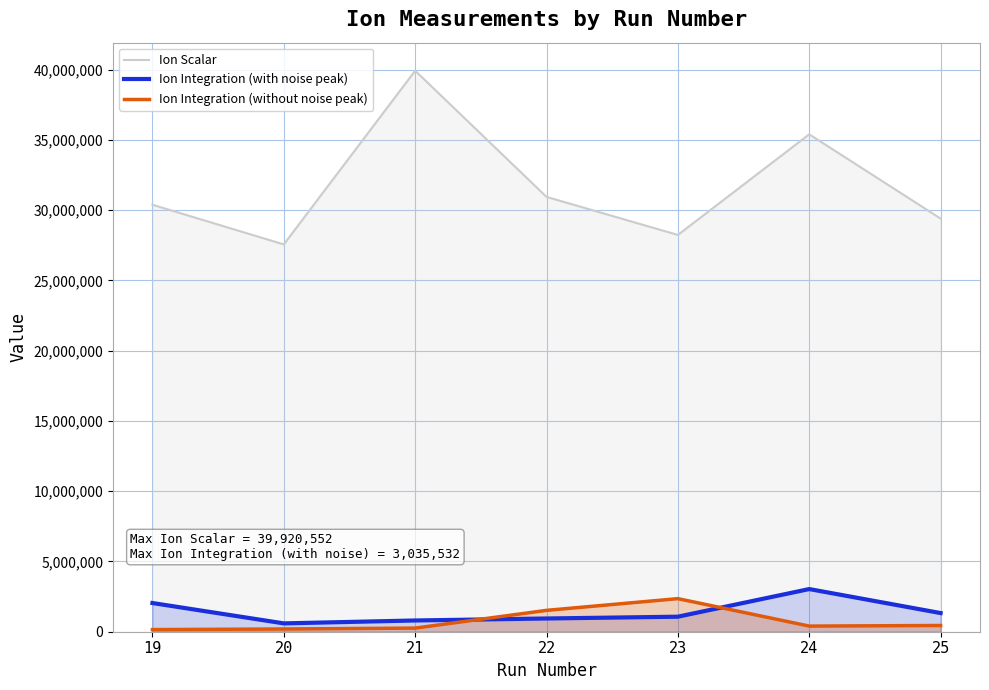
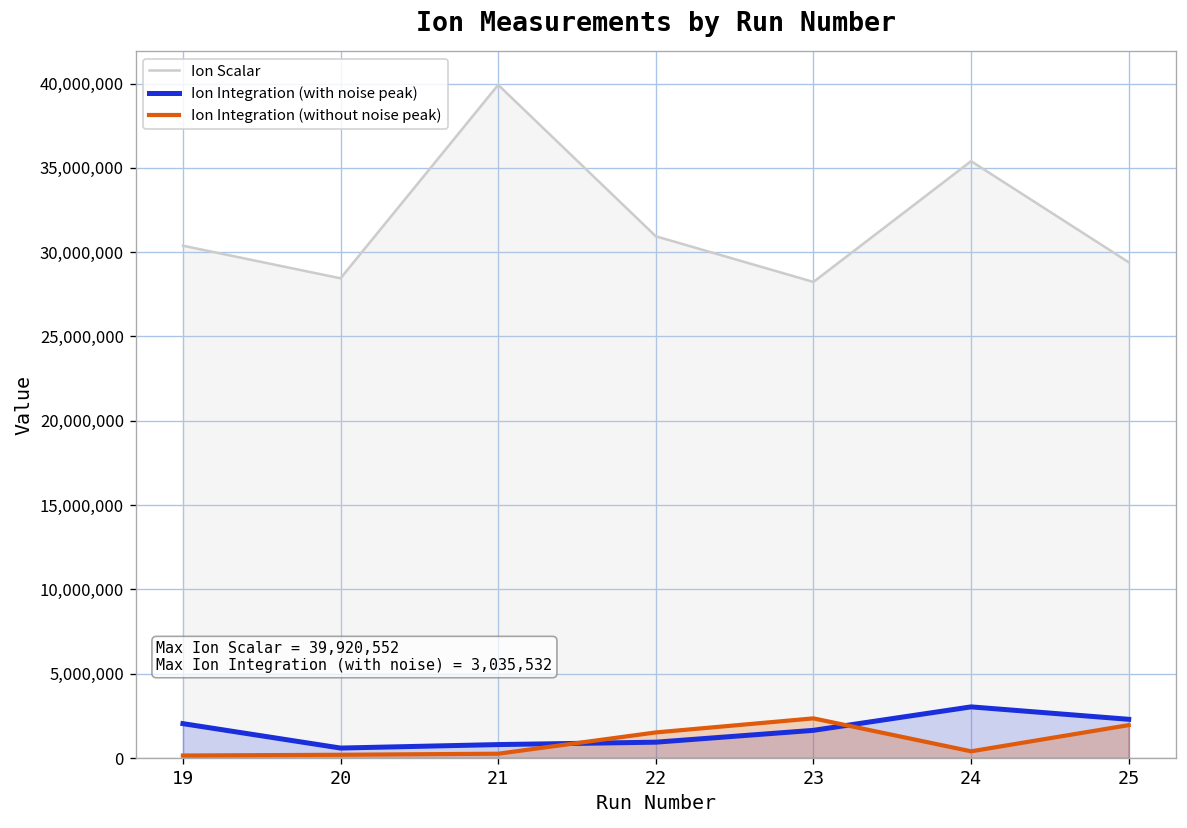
  {
    "Ion Scalar": {
      "19": "30,400,000",
-     "20": "27,600,000",
+     "20": "28,400,000",
      "21": "39,900,000",
      "22": "30,900,000",
      "23": "28,200,000",
      "24": "35,400,000",
      "25": "29,400,000"
    },
    "Ion Integration (with noise peak)": {
      "19": "2,000,000",
      "20": "600,000",
      "21": "800,000",
      "22": "900,000",
-     "23": "1,100,000",
+     "23": "1,600,000",
      "24": "3,000,000",
-     "25": "1,300,000"
+     "25": "2,300,000"
    },
    "Ion Integration (without noise peak)": {
      "19": "200,000",
      "20": "200,000",
      "21": "300,000",
      "22": "1,500,000",
      "23": "2,400,000",
      "24": "400,000",
-     "25": "400,000"
+     "25": "2,000,000"
    }
  }
